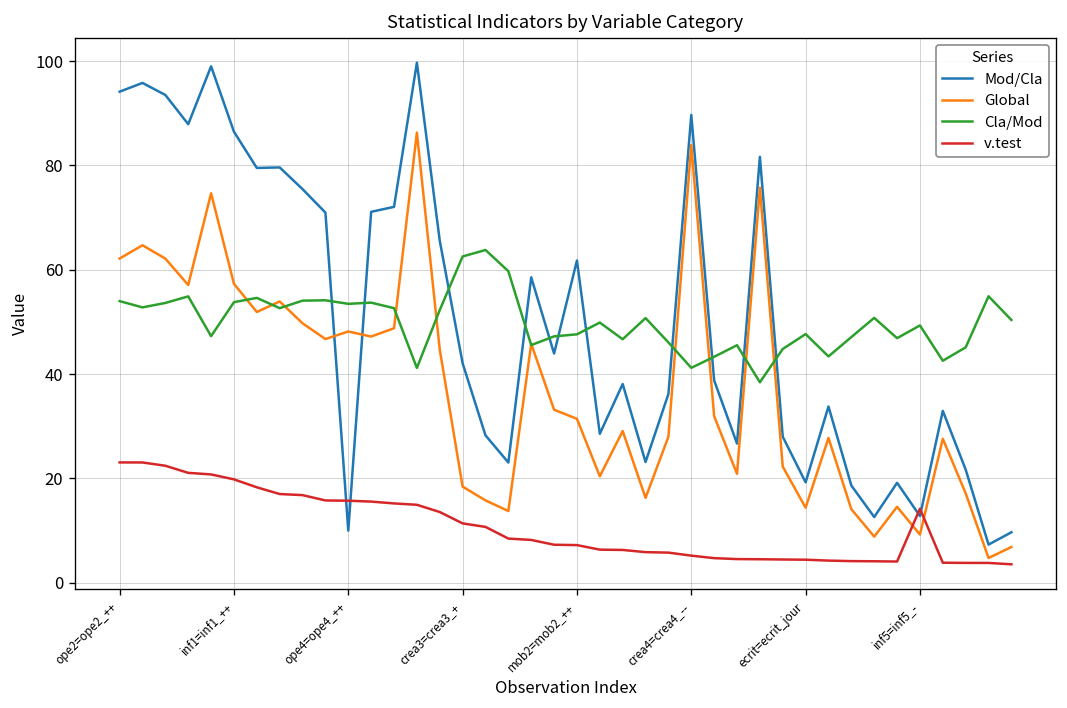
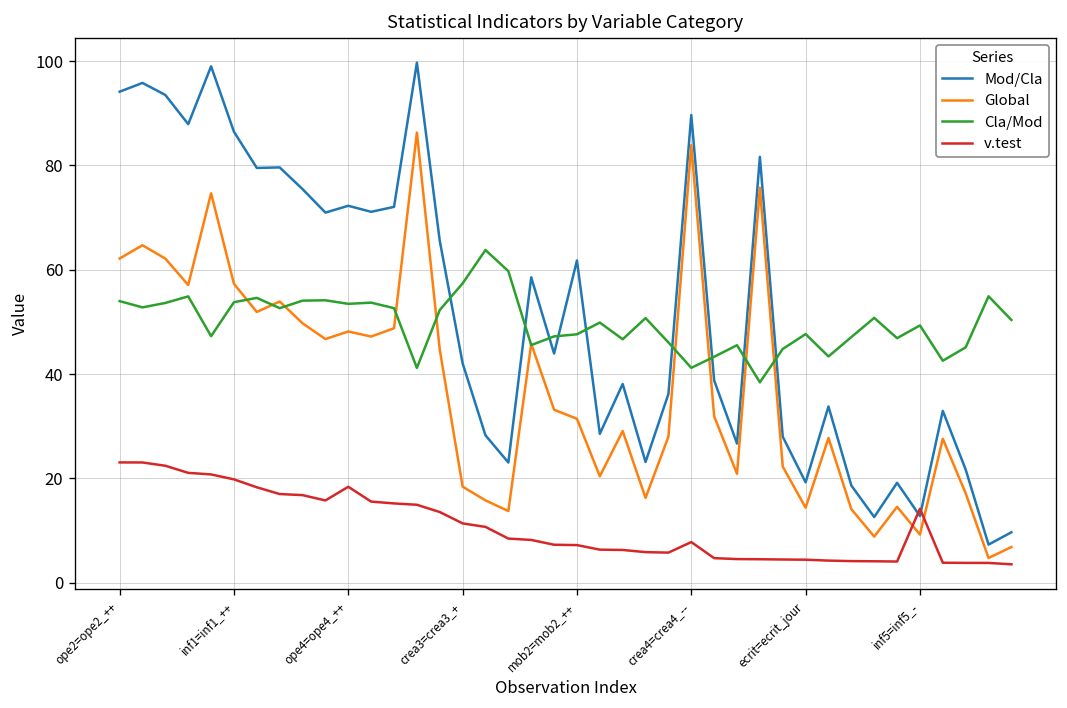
  {
    "Mod/Cla": {
      "ope2=ope2_++": 94,
      "inf1=inf1_++": 86,
-     "ope4=ope4_++": 10,
+     "ope4=ope4_++": 72,
      "crea3=crea3_+": 42,
      "mob2=mob2_++": 62,
      "crea4=crea4_--": 90,
      "ecrit=ecrit_jour": 19,
      "inf5=inf5_-": 13
    },
    "Global": {
      "ope2=ope2_++": 62,
      "inf1=inf1_++": 57,
      "ope4=ope4_++": 48,
      "crea3=crea3_+": 18,
      "mob2=mob2_++": 31,
      "crea4=crea4_--": 84,
      "ecrit=ecrit_jour": 14,
      "inf5=inf5_-": 9
    },
    "Cla/Mod": {
      "ope2=ope2_++": 54,
      "inf1=inf1_++": 54,
      "ope4=ope4_++": 53,
-     "crea3=crea3_+": 63,
+     "crea3=crea3_+": 57,
      "mob2=mob2_++": 48,
      "crea4=crea4_--": 41,
      "ecrit=ecrit_jour": 48,
      "inf5=inf5_-": 49
    },
    "v.test": {
      "ope2=ope2_++": 23,
      "inf1=inf1_++": 20,
-     "ope4=ope4_++": 16,
+     "ope4=ope4_++": 18,
      "crea3=crea3_+": 11,
      "mob2=mob2_++": 7,
-     "crea4=crea4_--": 5,
+     "crea4=crea4_--": 8,
      "ecrit=ecrit_jour": 4,
      "inf5=inf5_-": 14
    }
  }
